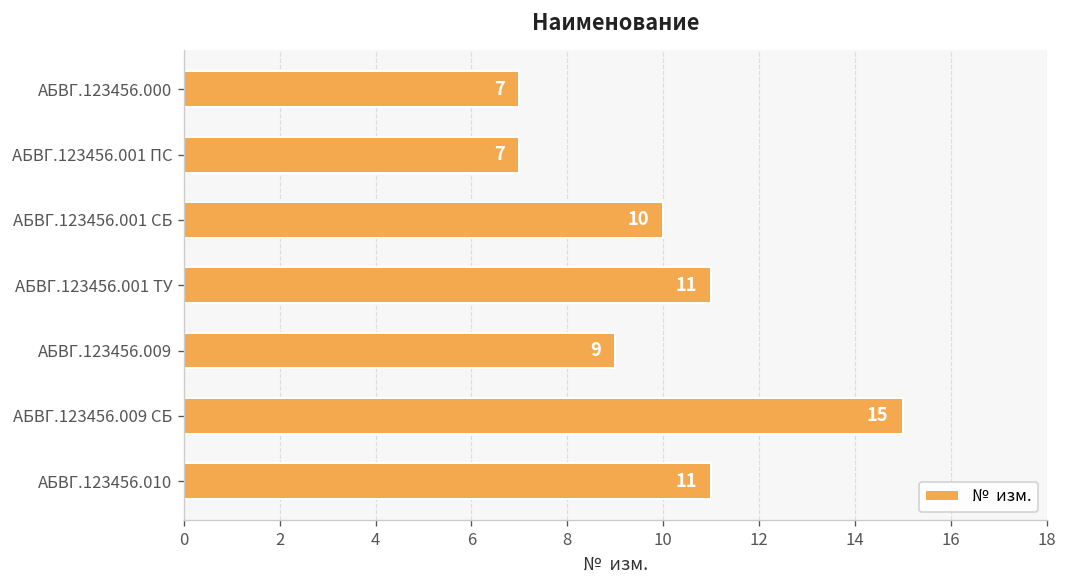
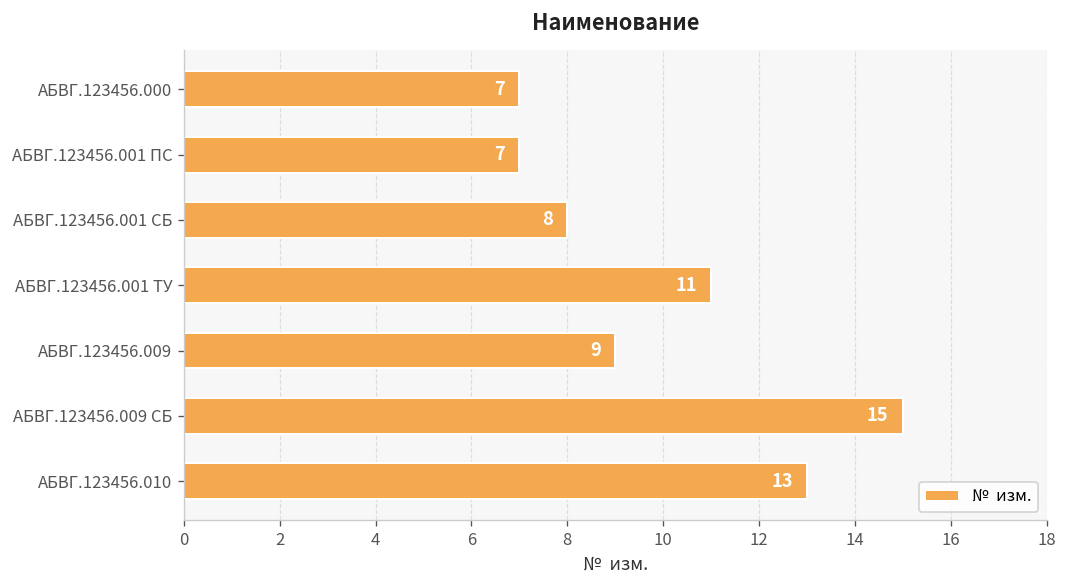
  {
    "АБВГ.123456.000": 7,
    "АБВГ.123456.001 ПС": 7,
-   "АБВГ.123456.001 СБ": 10,
+   "АБВГ.123456.001 СБ": 8,
    "АБВГ.123456.001 ТУ": 11,
    "АБВГ.123456.009": 9,
    "АБВГ.123456.009 СБ": 15,
-   "АБВГ.123456.010": 11
+   "АБВГ.123456.010": 13
  }
